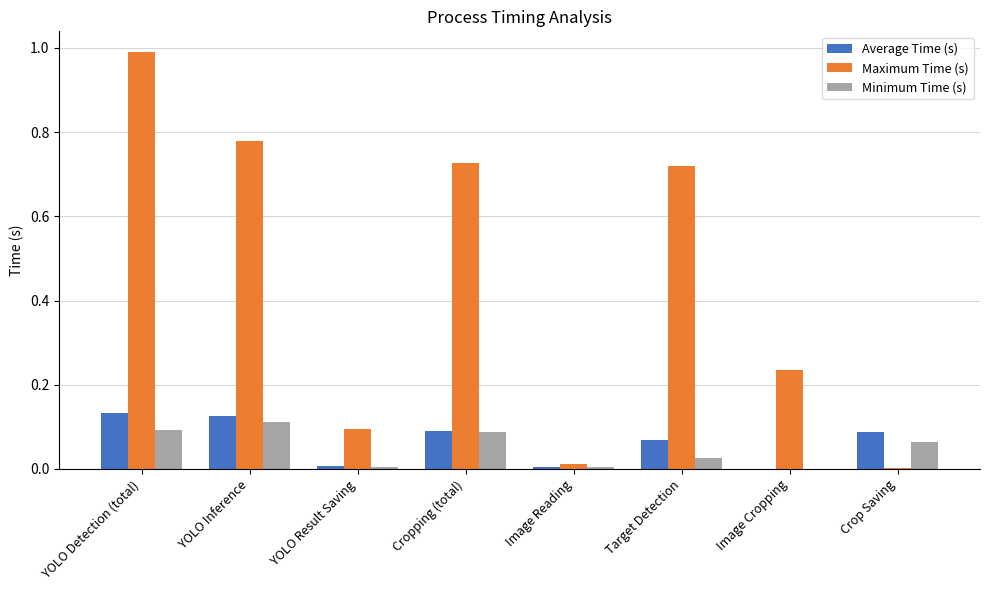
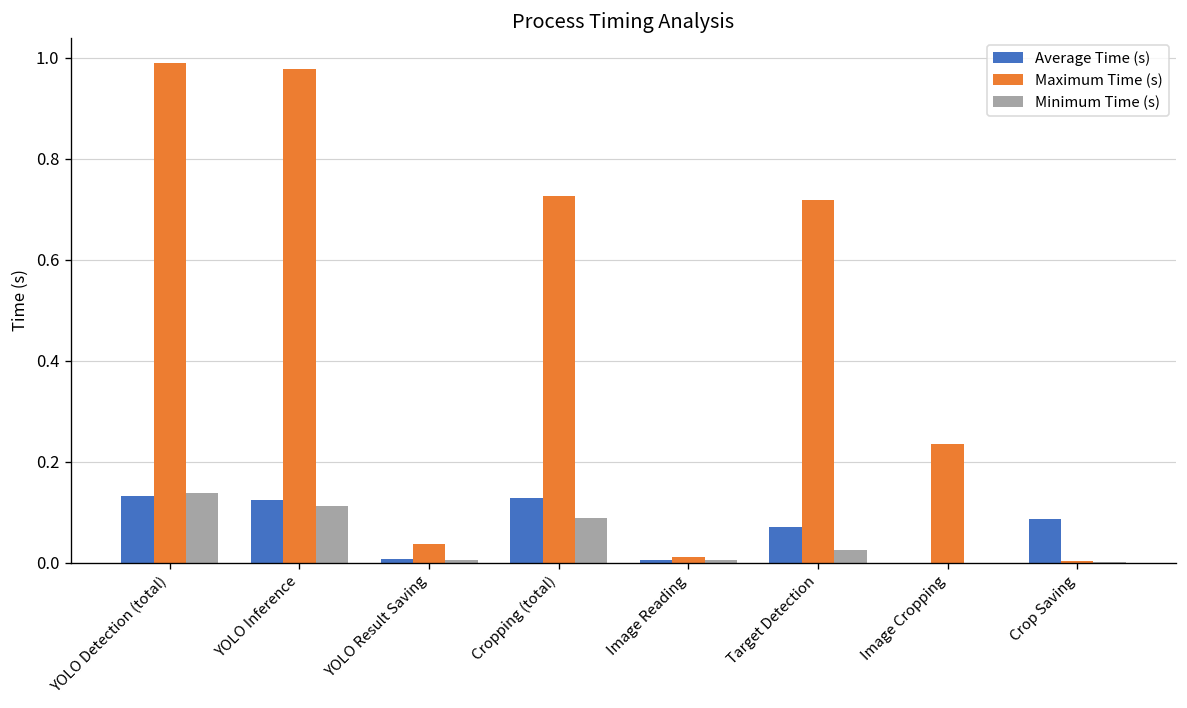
  {
    "Average Time (s)": {
      "YOLO Detection (total)": 0.13,
      "YOLO Inference": 0.13,
      "YOLO Result Saving": 0.01,
-     "Cropping (total)": 0.09,
+     "Cropping (total)": 0.13,
      "Target Detection": 0.07,
      "Image Cropping": 0.00,
      "Crop Saving": 0.09
    },
    "Maximum Time (s)": {
      "YOLO Detection (total)": 0.99,
-     "YOLO Inference": 0.78,
-     "YOLO Result Saving": 0.09,
+     "YOLO Inference": 0.98,
+     "YOLO Result Saving": 0.04,
      "Cropping (total)": 0.73,
      "Image Reading": 0.01,
      "Target Detection": 0.72,
      "Image Cropping": 0.24
    },
    "Minimum Time (s)": {
-     "YOLO Detection (total)": 0.09,
+     "YOLO Detection (total)": 0.14,
      "YOLO Inference": 0.11,
      "Cropping (total)": 0.09,
      "Target Detection": 0.03,
      "Image Cropping": 0.00,
-     "Crop Saving": 0.06
+     "Crop Saving": 0.00
    }
  }
